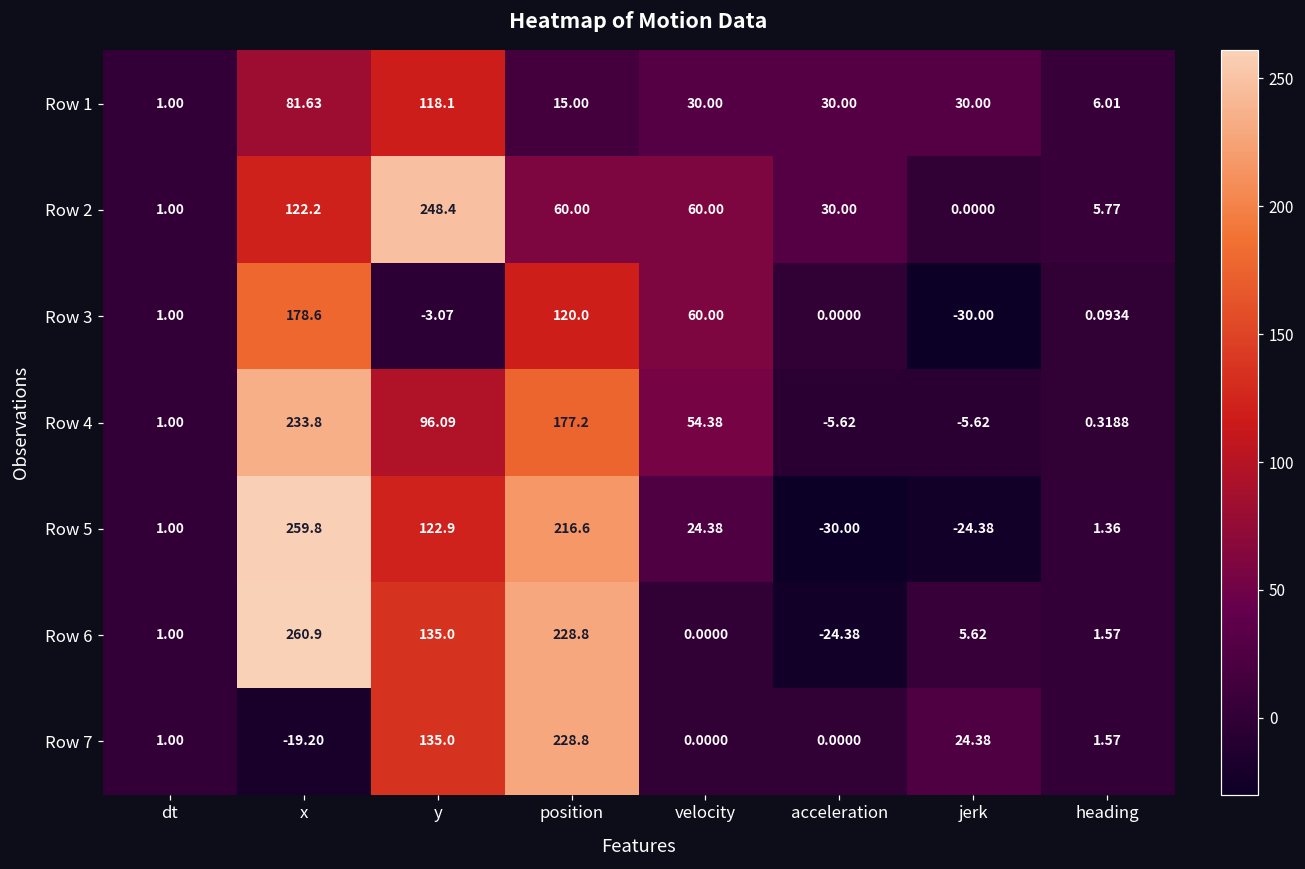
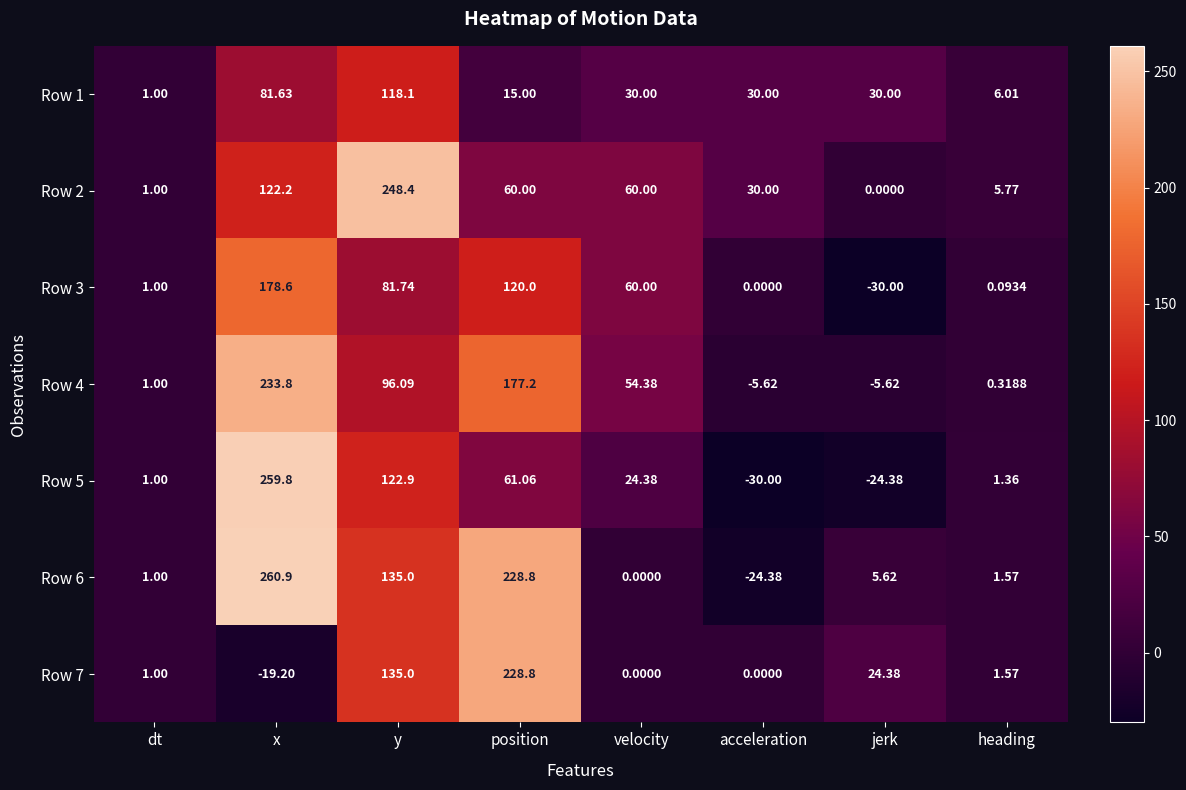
  {
    "Row 1": {
      "dt": 1.00,
      "x": 81.63,
      "y": 118.1,
      "position": 15.00,
      "velocity": 30.00,
      "acceleration": 30.00,
      "jerk": 30.00,
      "heading": 6.01
    },
    "Row 2": {
      "dt": 1.00,
      "x": 122.2,
      "y": 248.4,
      "position": 60.00,
      "velocity": 60.00,
      "acceleration": 30.00,
      "jerk": 0.0000,
      "heading": 5.77
    },
    "Row 3": {
      "dt": 1.00,
      "x": 178.6,
-     "y": -3.07,
+     "y": 81.74,
      "position": 120.0,
      "velocity": 60.00,
      "acceleration": 0.0000,
      "jerk": -30.00,
      "heading": 0.0934
    },
    "Row 4": {
      "dt": 1.00,
      "x": 233.8,
      "y": 96.09,
      "position": 177.2,
      "velocity": 54.38,
      "acceleration": -5.62,
      "jerk": -5.62,
      "heading": 0.3188
    },
    "Row 5": {
      "dt": 1.00,
      "x": 259.8,
      "y": 122.9,
-     "position": 216.6,
+     "position": 61.06,
      "velocity": 24.38,
      "acceleration": -30.00,
      "jerk": -24.38,
      "heading": 1.36
    },
    "Row 6": {
      "dt": 1.00,
      "x": 260.9,
      "y": 135.0,
      "position": 228.8,
      "velocity": 0.0000,
      "acceleration": -24.38,
      "jerk": 5.62,
      "heading": 1.57
    },
    "Row 7": {
      "dt": 1.00,
      "x": -19.20,
      "y": 135.0,
      "position": 228.8,
      "velocity": 0.0000,
      "acceleration": 0.0000,
      "jerk": 24.38,
      "heading": 1.57
    }
  }
